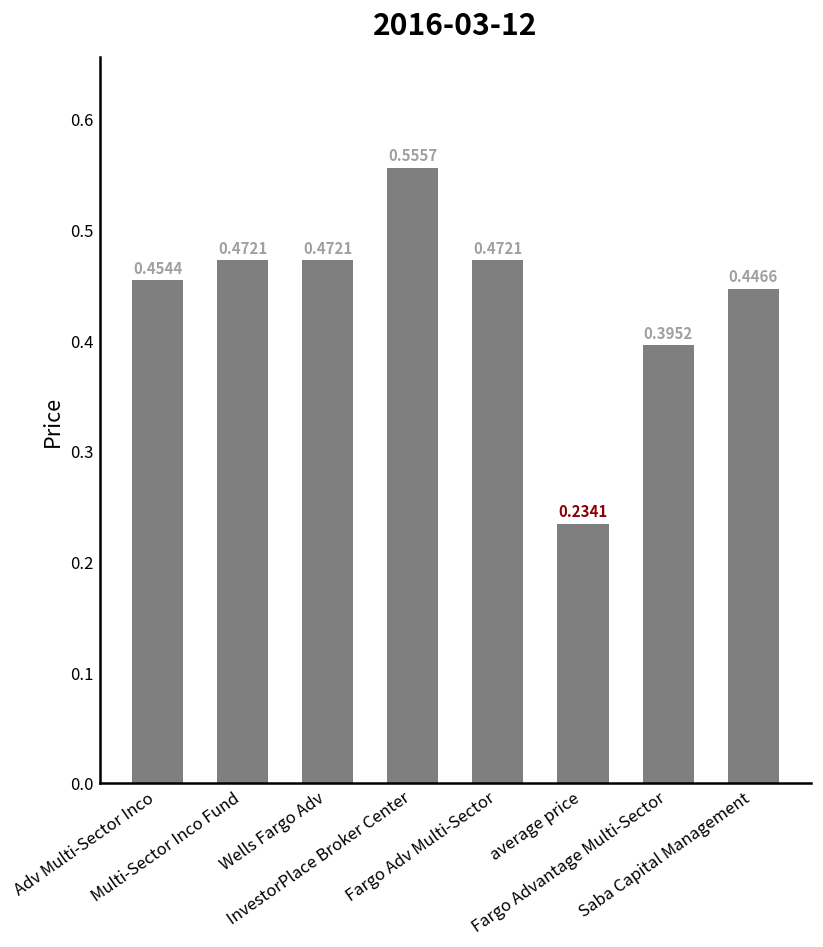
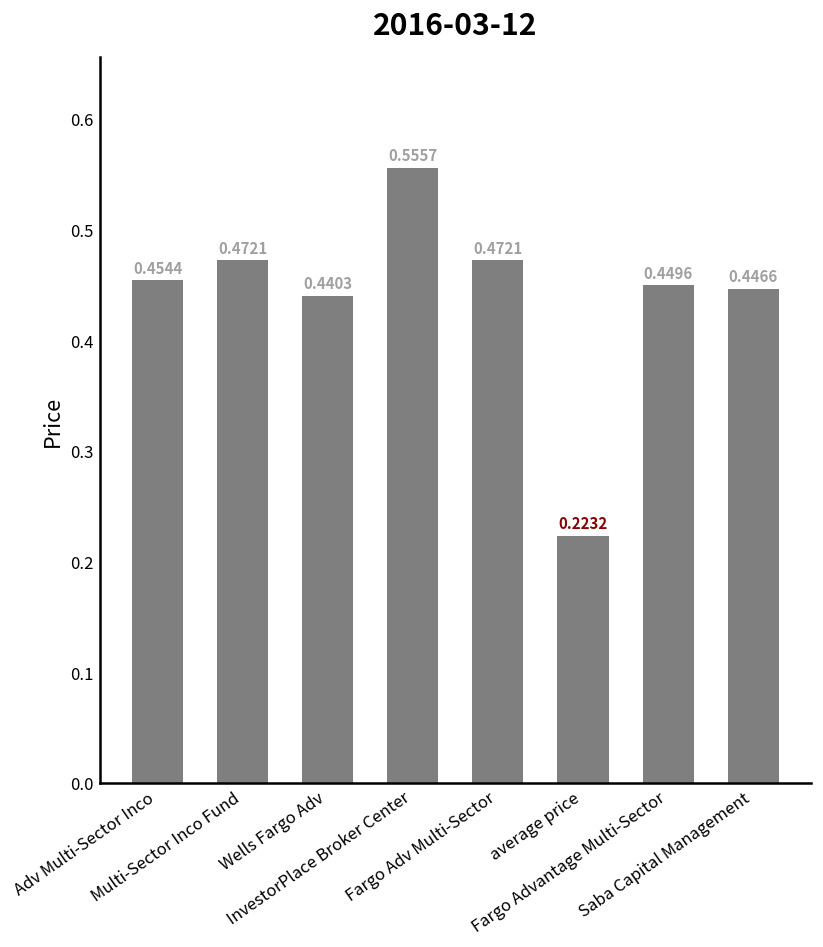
  {
    "Adv Multi-Sector Inco": 0.4544,
    "Multi-Sector Inco Fund": 0.4721,
-   "Wells Fargo Adv": 0.4721,
+   "Wells Fargo Adv": 0.4403,
    "InvestorPlace Broker Center": 0.5557,
    "Fargo Adv Multi-Sector": 0.4721,
-   "average price": 0.2341,
-   "Fargo Advantage Multi-Sector": 0.3952,
+   "average price": 0.2232,
+   "Fargo Advantage Multi-Sector": 0.4496,
    "Saba Capital Management": 0.4466
  }
